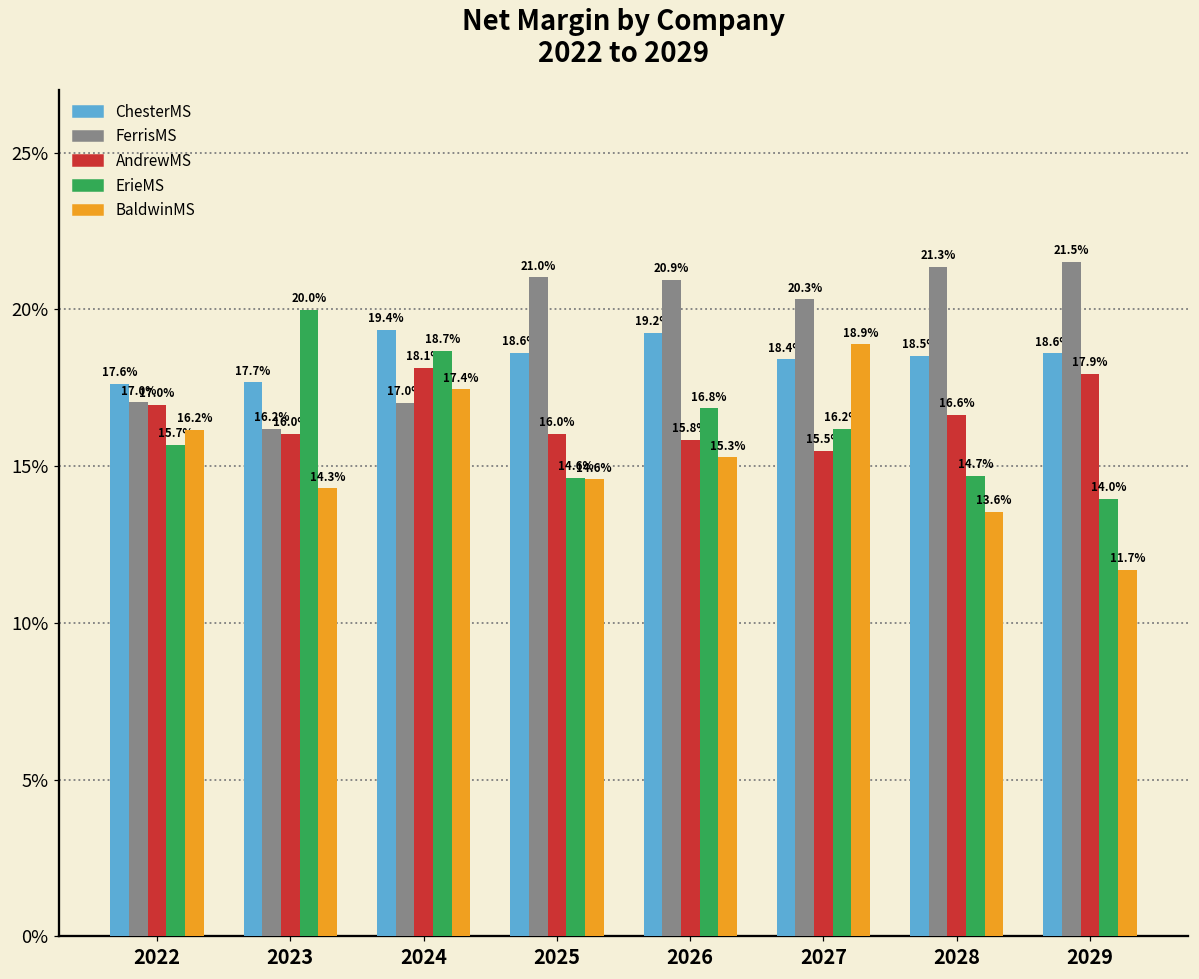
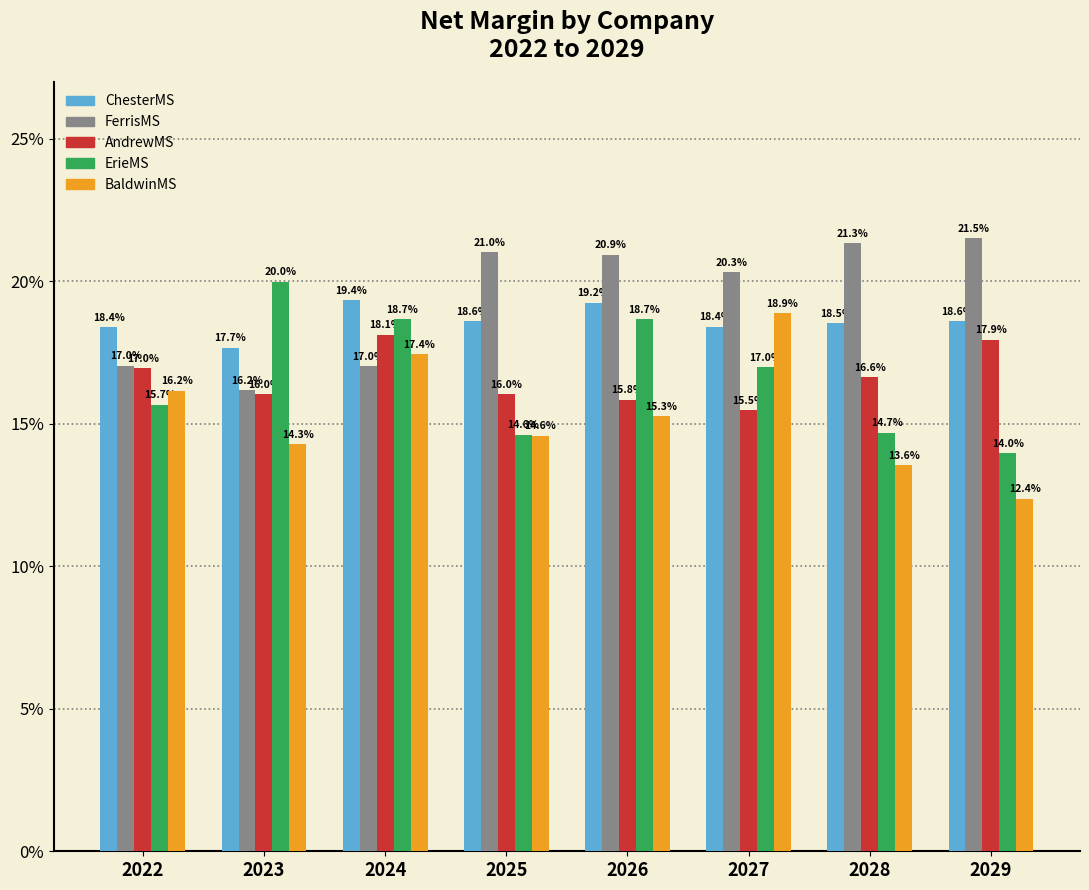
  {
    "ChesterMS": {
-     "2022": "17.6%",
+     "2022": "18.4%",
      "2023": "17.7%",
      "2024": "19.4%",
      "2025": "18.6%",
      "2026": "19.2%",
      "2027": "18.4%",
      "2028": "18.5%",
      "2029": "18.6%"
    },
    "FerrisMS": {
      "2024": "17.0%",
      "2025": "21.0%",
      "2026": "20.9%",
      "2027": "20.3%",
      "2028": "21.3%",
      "2029": "21.5%"
    },
    "AndrewMS": {
      "2024": "18.1%",
      "2025": "16.0%",
      "2026": "15.8%",
      "2027": "15.5%",
      "2028": "16.6%",
      "2029": "17.9%"
    },
    "ErieMS": {
      "2022": "15.7%",
      "2023": "20.0%",
      "2024": "18.7%",
-     "2026": "16.8%",
-     "2027": "16.2%",
+     "2026": "18.7%",
+     "2027": "17.0%",
      "2028": "14.7%",
      "2029": "14.0%"
    },
    "BaldwinMS": {
      "2022": "16.2%",
      "2023": "14.3%",
      "2024": "17.4%",
      "2026": "15.3%",
      "2027": "18.9%",
      "2028": "13.6%",
-     "2029": "11.7%"
+     "2029": "12.4%"
    }
  }
